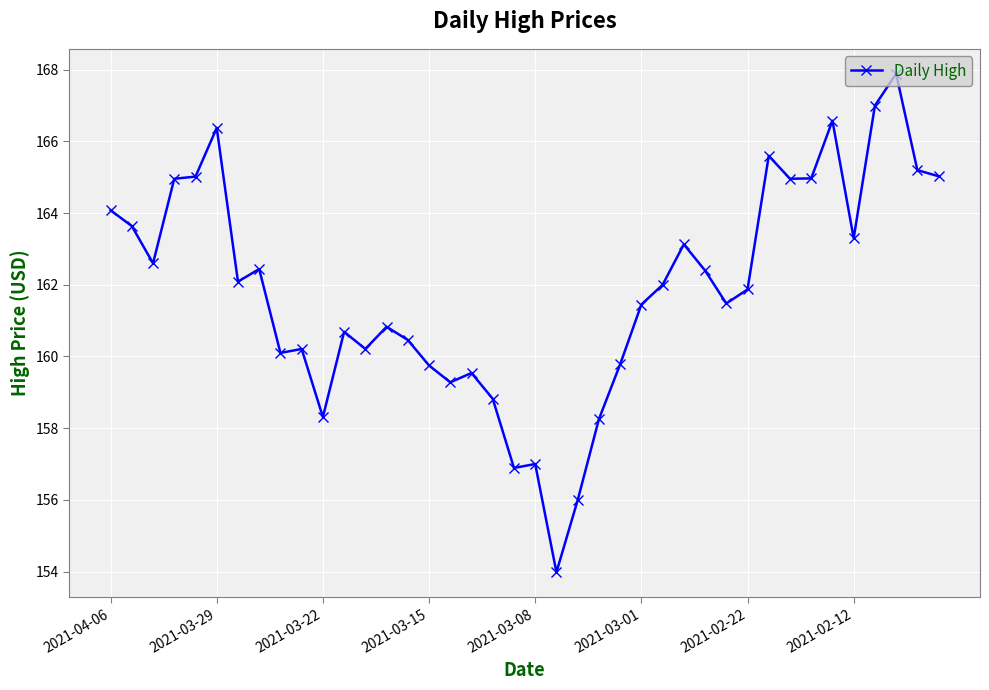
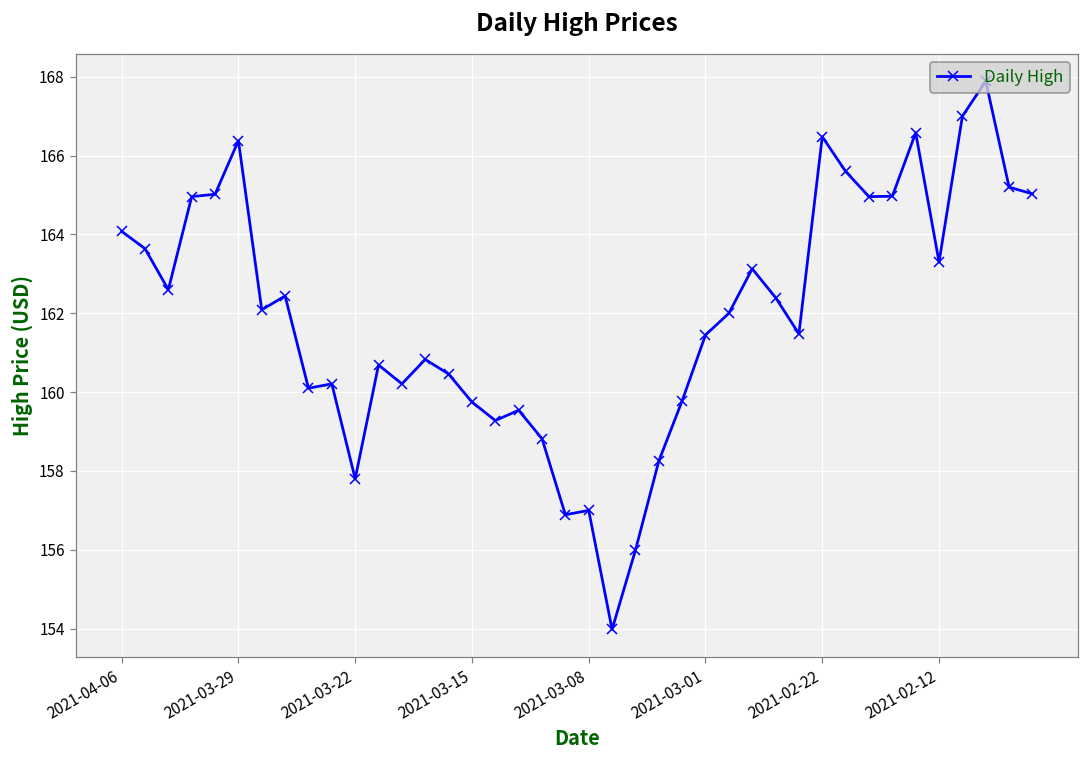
  {
    "2021-04-06": 164.1,
    "2021-03-29": 166.4,
-   "2021-03-22": 158.3,
+   "2021-03-22": 157.8,
    "2021-03-15": 159.8,
    "2021-03-08": 157.0,
    "2021-03-01": 161.5,
-   "2021-02-22": 161.9,
+   "2021-02-22": 166.5,
    "2021-02-12": 163.3
  }
